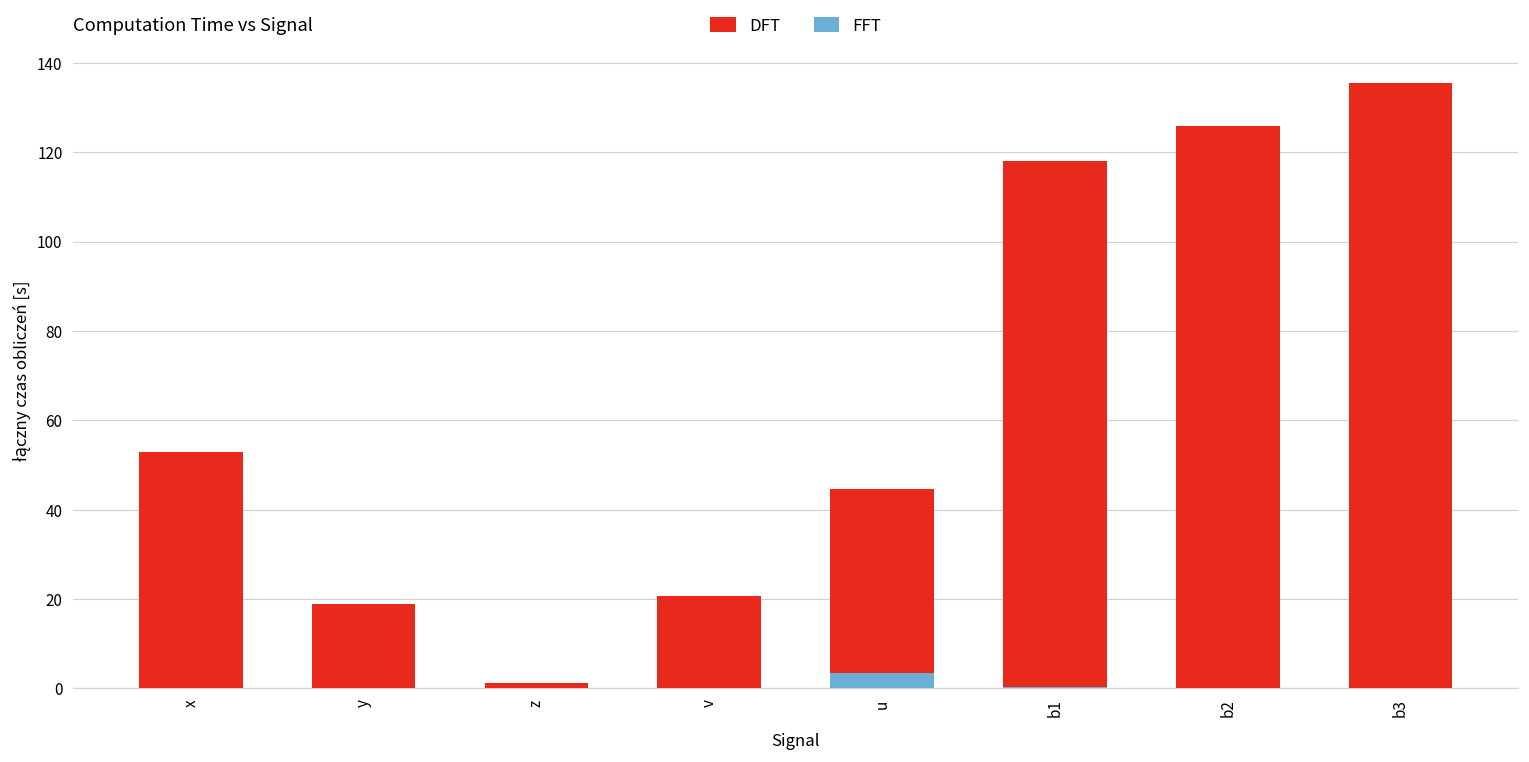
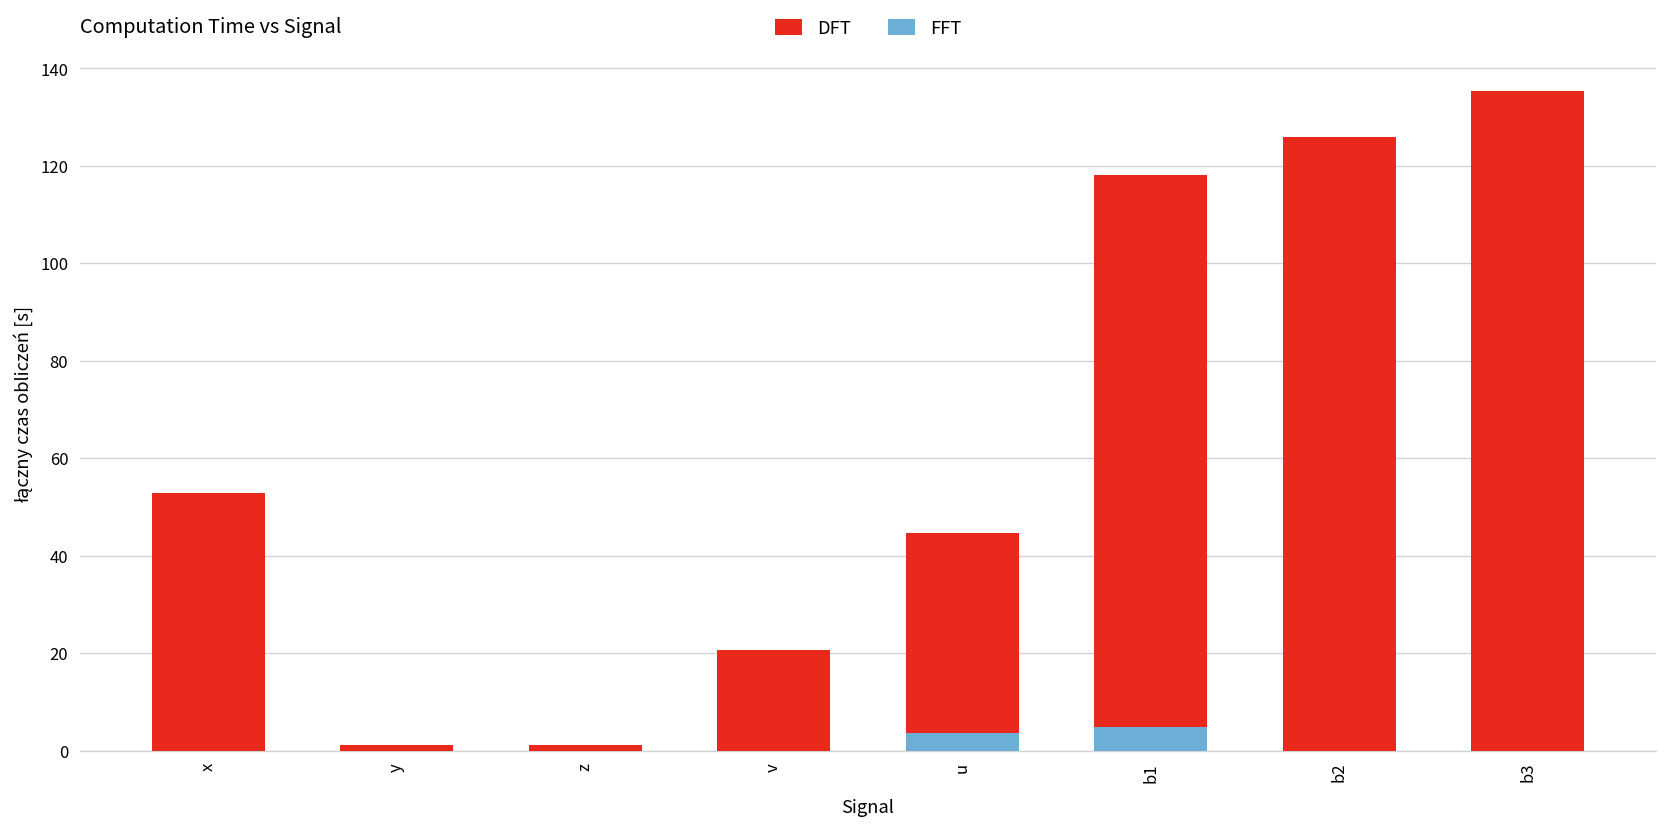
  {
    "DFT": {
      "x": 53,
-     "y": 19,
+     "y": 1,
      "z": 1,
      "v": 21,
      "u": 45,
      "b1": 118,
      "b2": 126,
      "b3": 135
    },
    "FFT": {
-     "b1": 0
+     "b1": 5
    }
  }
